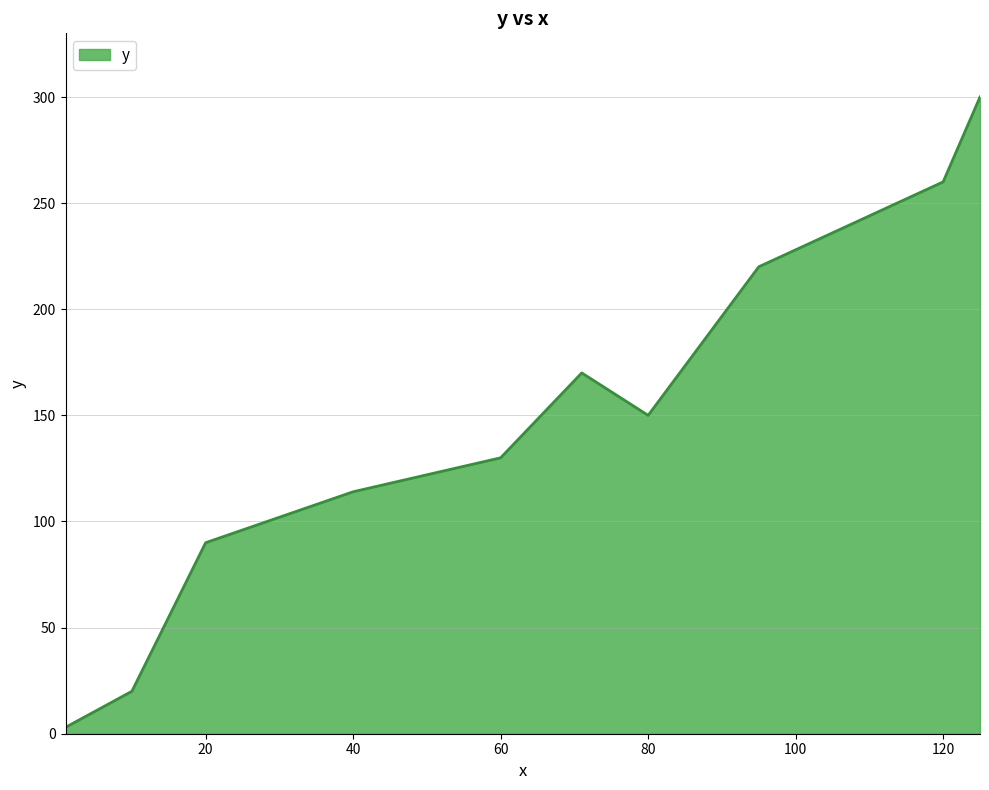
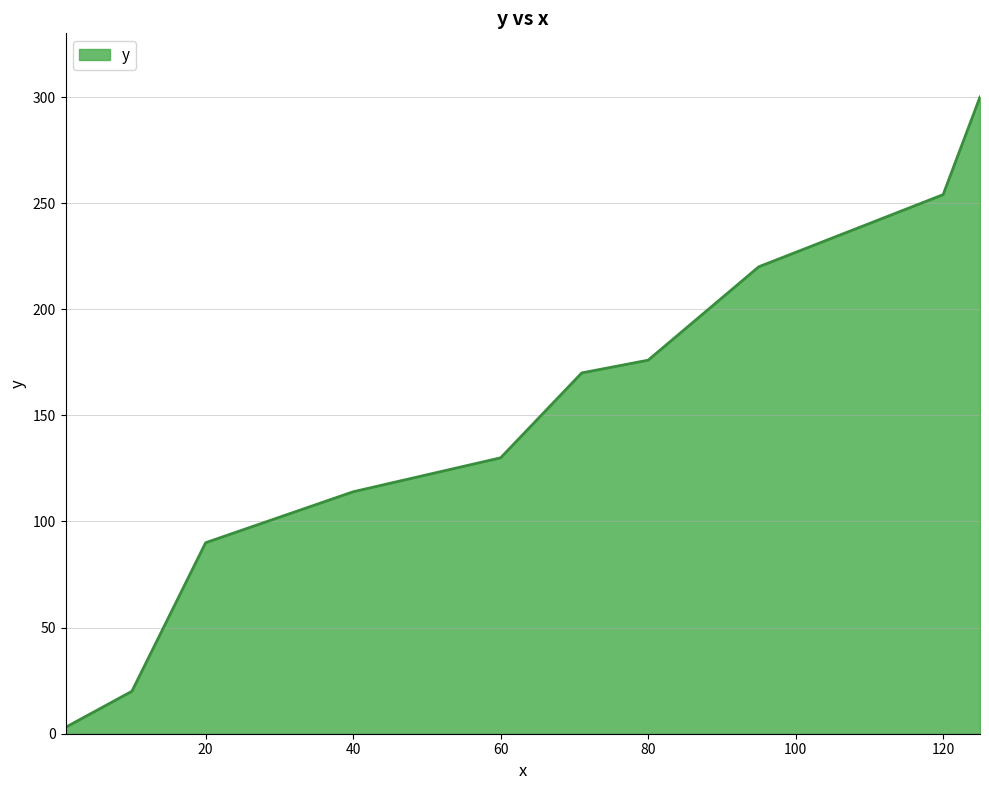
  {
    "20": 90,
    "40": 114,
    "60": 130,
-   "80": 150,
-   "120": 260
+   "80": 176,
+   "120": 254
  }
